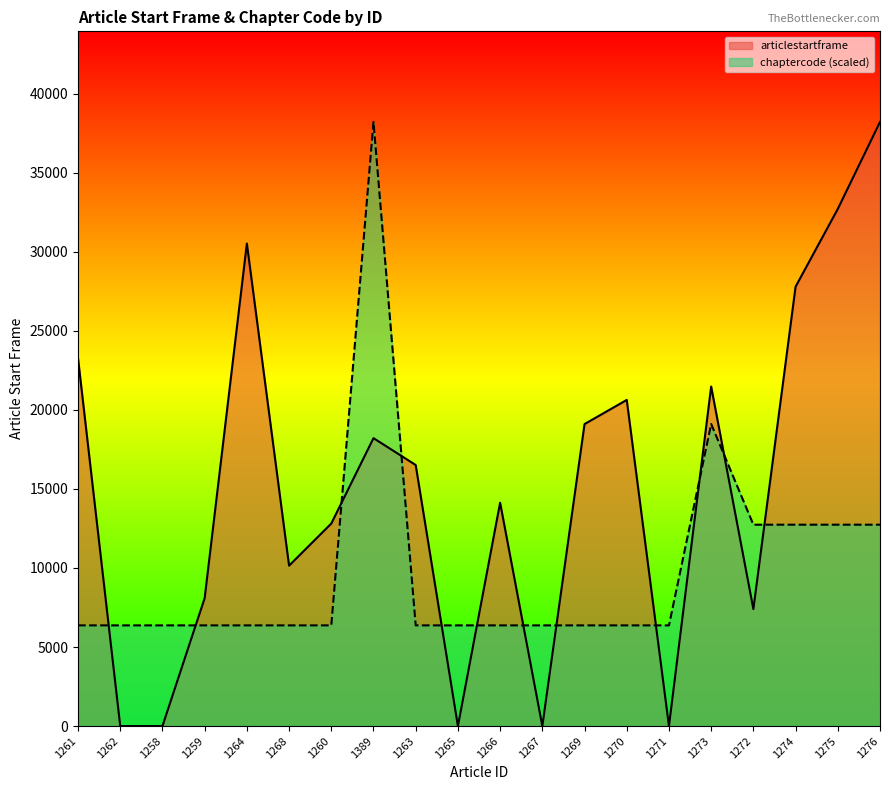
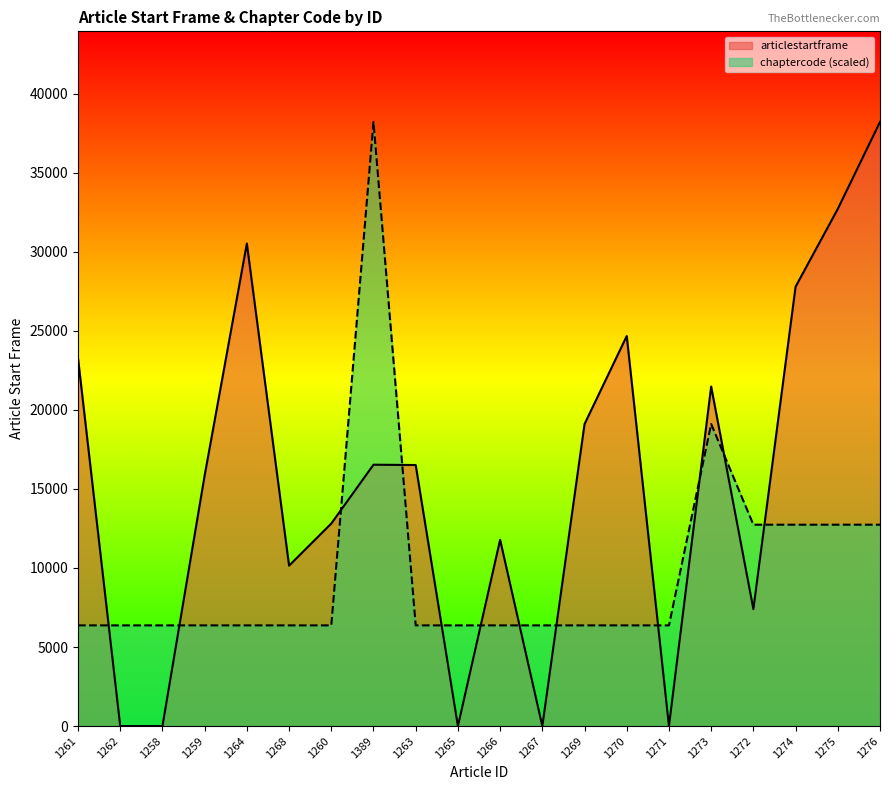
  {
    "articlestartframe": {
      "1261": 23300,
      "1262": 0,
      "1258": 0,
-     "1259": 8100,
+     "1259": 15900,
      "1264": 30500,
      "1268": 10100,
      "1260": 12800,
-     "1389": 18200,
+     "1389": 16500,
      "1263": 16500,
      "1265": 0,
-     "1266": 14100,
+     "1266": 11800,
      "1267": 0,
      "1269": 19100,
-     "1270": 20600,
+     "1270": 24700,
      "1271": 0,
      "1273": 21500,
      "1272": 7400,
      "1274": 27800,
      "1275": 32700,
      "1276": 38200
    },
    "chaptercode (scaled)": {
      "1261": 6400,
      "1262": 6400,
      "1258": 6400,
      "1259": 6400,
      "1264": 6400,
      "1268": 6400,
      "1260": 6400,
      "1389": 38200,
      "1263": 6400,
      "1265": 6400,
      "1266": 6400,
      "1267": 6400,
      "1269": 6400,
      "1270": 6400,
      "1271": 6400,
      "1273": 19100,
      "1272": 12700,
      "1274": 12700,
      "1275": 12700,
      "1276": 12700
    }
  }
